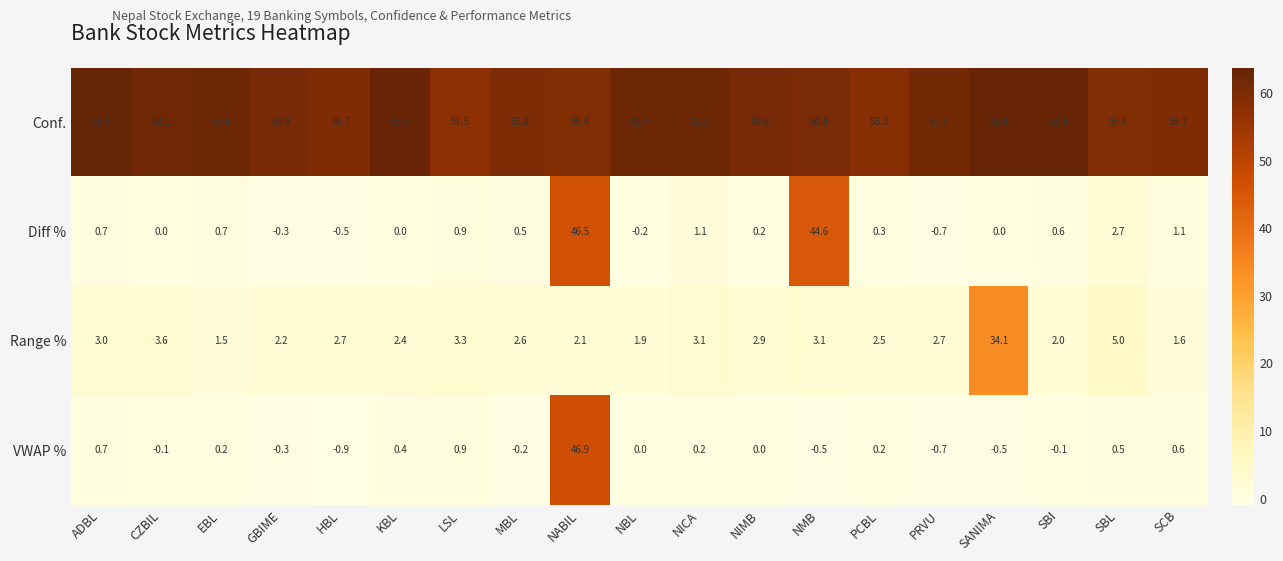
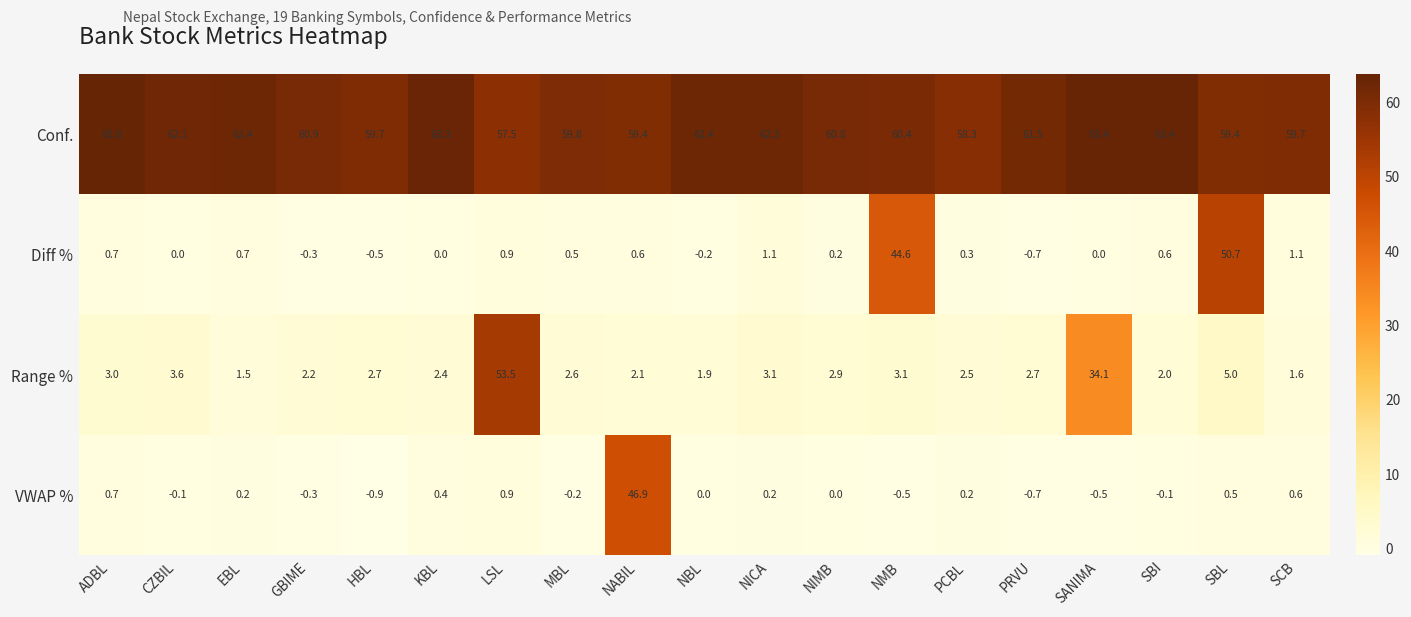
  {
    "Conf.": {
      "ADBL": 63.8,
      "CZBIL": 62.1,
      "EBL": 62.4,
      "GBIME": 60.9,
      "HBL": 59.7,
      "KBL": 63.3,
      "LSL": 57.5,
      "MBL": 59.8,
      "NABIL": 59.4,
      "NBL": 62.4,
      "NICA": 62.3,
      "NIMB": 60.8,
      "NMB": 60.4,
      "PCBL": 58.3,
      "PRVU": 61.5,
      "SANIMA": 63.4,
      "SBI": 63.4,
      "SBL": 59.4,
      "SCB": 59.7
    },
    "Diff %": {
      "ADBL": 0.7,
      "CZBIL": 0.0,
      "EBL": 0.7,
      "GBIME": -0.3,
      "HBL": -0.5,
      "KBL": 0.0,
      "LSL": 0.9,
      "MBL": 0.5,
-     "NABIL": 46.5,
+     "NABIL": 0.6,
      "NBL": -0.2,
      "NICA": 1.1,
      "NIMB": 0.2,
      "NMB": 44.6,
      "PCBL": 0.3,
      "PRVU": -0.7,
      "SANIMA": 0.0,
      "SBI": 0.6,
-     "SBL": 2.7,
+     "SBL": 50.7,
      "SCB": 1.1
    },
    "Range %": {
      "ADBL": 3.0,
      "CZBIL": 3.6,
      "EBL": 1.5,
      "GBIME": 2.2,
      "HBL": 2.7,
      "KBL": 2.4,
-     "LSL": 3.3,
+     "LSL": 53.5,
      "MBL": 2.6,
      "NABIL": 2.1,
      "NBL": 1.9,
      "NICA": 3.1,
      "NIMB": 2.9,
      "NMB": 3.1,
      "PCBL": 2.5,
      "PRVU": 2.7,
      "SANIMA": 34.1,
      "SBI": 2.0,
      "SBL": 5.0,
      "SCB": 1.6
    },
    "VWAP %": {
      "ADBL": 0.7,
      "CZBIL": -0.1,
      "EBL": 0.2,
      "GBIME": -0.3,
      "HBL": -0.9,
      "KBL": 0.4,
      "LSL": 0.9,
      "MBL": -0.2,
      "NABIL": 46.9,
      "NBL": 0.0,
      "NICA": 0.2,
      "NIMB": 0.0,
      "NMB": -0.5,
      "PCBL": 0.2,
      "PRVU": -0.7,
      "SANIMA": -0.5,
      "SBI": -0.1,
      "SBL": 0.5,
      "SCB": 0.6
    }
  }
